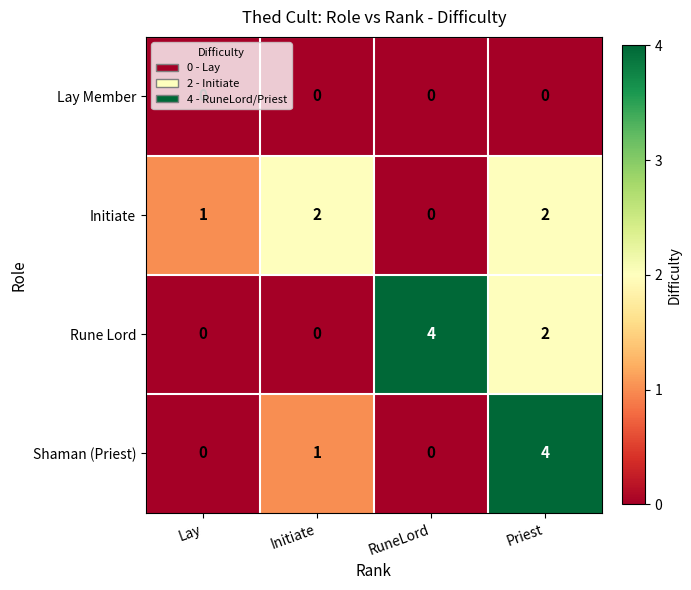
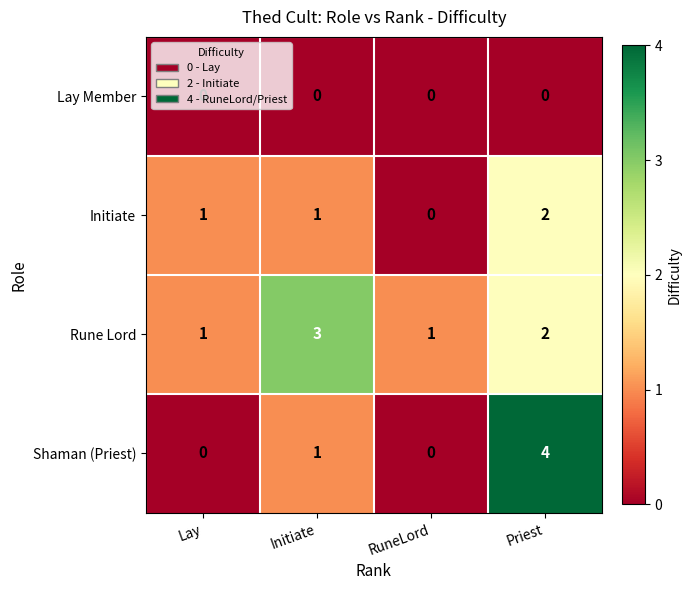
  {
    "Lay Member": {
      "Initiate": 0,
      "RuneLord": 0,
      "Priest": 0
    },
    "Initiate": {
      "Lay": 1,
-     "Initiate": 2,
+     "Initiate": 1,
      "RuneLord": 0,
      "Priest": 2
    },
    "Rune Lord": {
-     "Lay": 0,
-     "Initiate": 0,
-     "RuneLord": 4,
+     "Lay": 1,
+     "Initiate": 3,
+     "RuneLord": 1,
      "Priest": 2
    },
    "Shaman (Priest)": {
      "Lay": 0,
      "Initiate": 1,
      "RuneLord": 0,
      "Priest": 4
    }
  }
